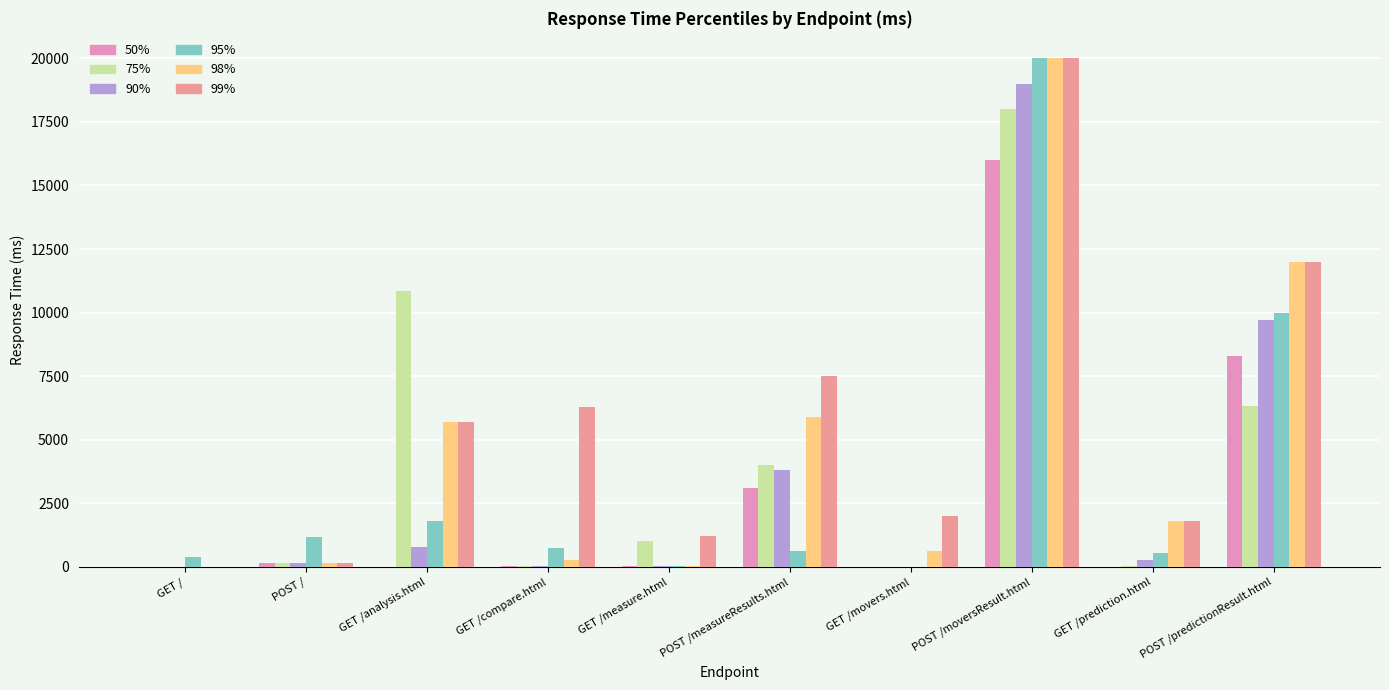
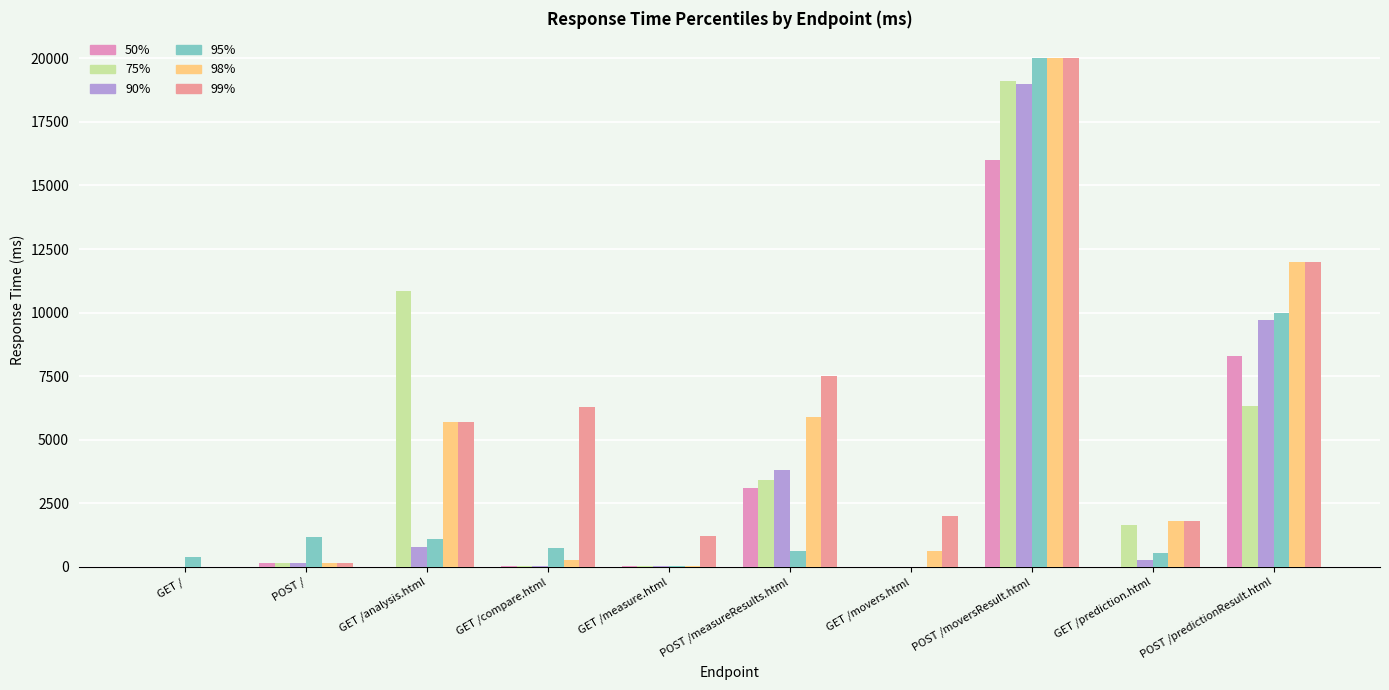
  {
    "75%": {
      "POST /": 200,
      "GET /analysis.html": 10800,
-     "GET /measure.html": 1000,
-     "POST /measureResults.html": 4000,
-     "POST /moversResult.html": 18000,
-     "GET /prediction.html": 0,
+     "GET /measure.html": 0,
+     "POST /measureResults.html": 3400,
+     "POST /moversResult.html": 19100,
+     "GET /prediction.html": 1700,
      "POST /predictionResult.html": 6300
    },
    "95%": {
      "GET /": 400,
      "POST /": 1200,
-     "GET /analysis.html": 1800,
+     "GET /analysis.html": 1100,
      "GET /compare.html": 800,
      "POST /measureResults.html": 600,
      "POST /moversResult.html": 20000,
      "GET /prediction.html": 600,
      "POST /predictionResult.html": 10000
    }
  }
